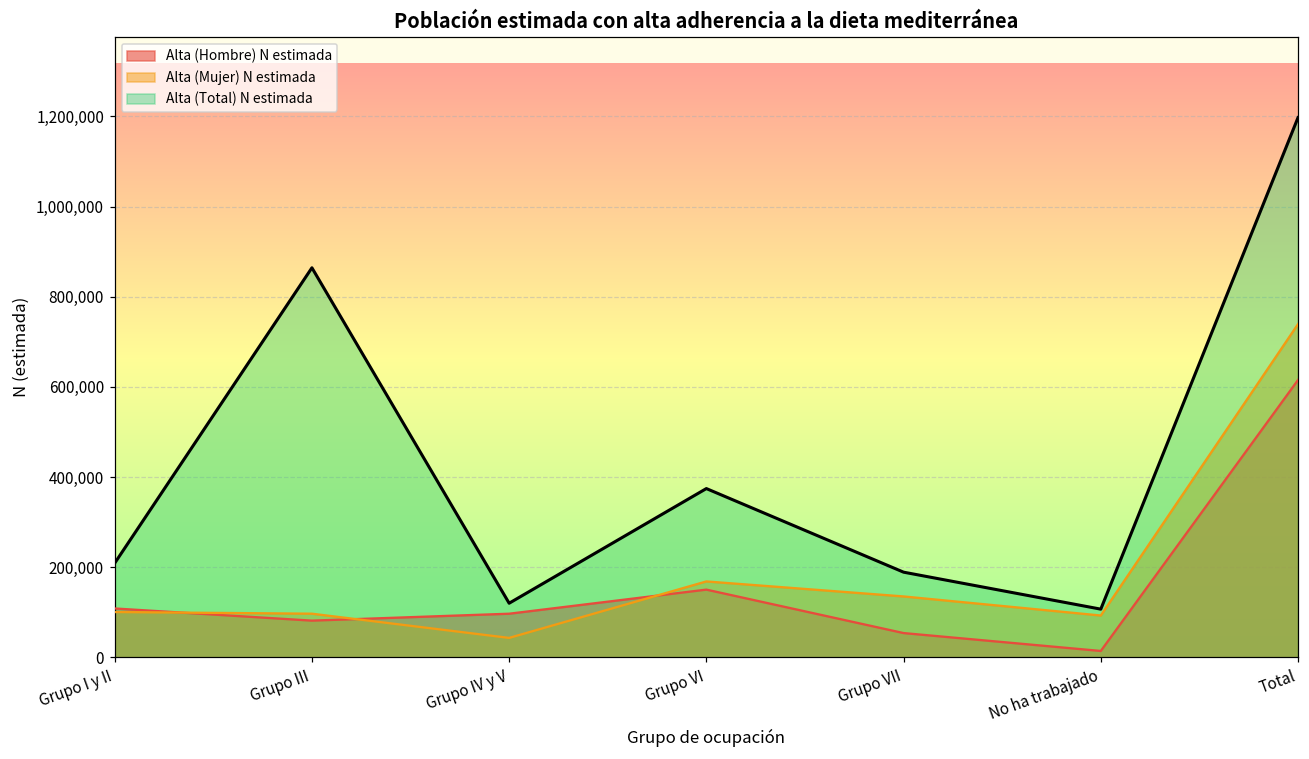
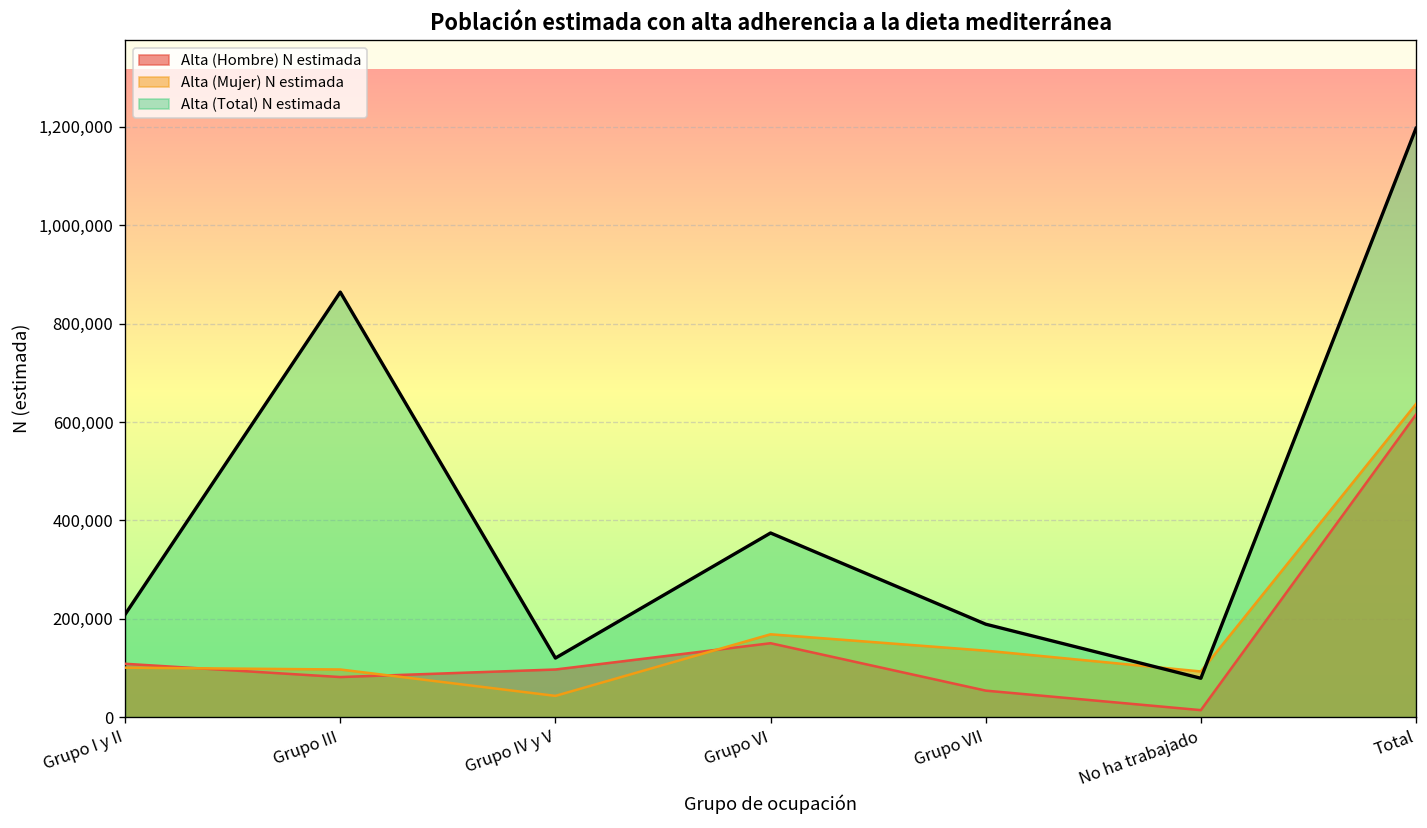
  {
    "Alta (Hombre) N estimada": {
      "Grupo I y II": "110,000",
      "Grupo III": "80,000",
      "Grupo IV y V": "100,000",
      "Grupo VI": "150,000",
      "Grupo VII": "50,000",
      "No ha trabajado": "10,000",
      "Total": "620,000"
    },
    "Alta (Mujer) N estimada": {
      "Grupo I y II": "100,000",
      "Grupo III": "100,000",
      "Grupo IV y V": "40,000",
      "Grupo VI": "170,000",
      "Grupo VII": "140,000",
      "No ha trabajado": "90,000",
-     "Total": "740,000"
+     "Total": "640,000"
    },
    "Alta (Total) N estimada": {
      "Grupo I y II": "210,000",
      "Grupo III": "860,000",
      "Grupo IV y V": "120,000",
      "Grupo VI": "370,000",
      "Grupo VII": "190,000",
-     "No ha trabajado": "110,000",
+     "No ha trabajado": "80,000",
      "Total": "1,200,000"
    }
  }
